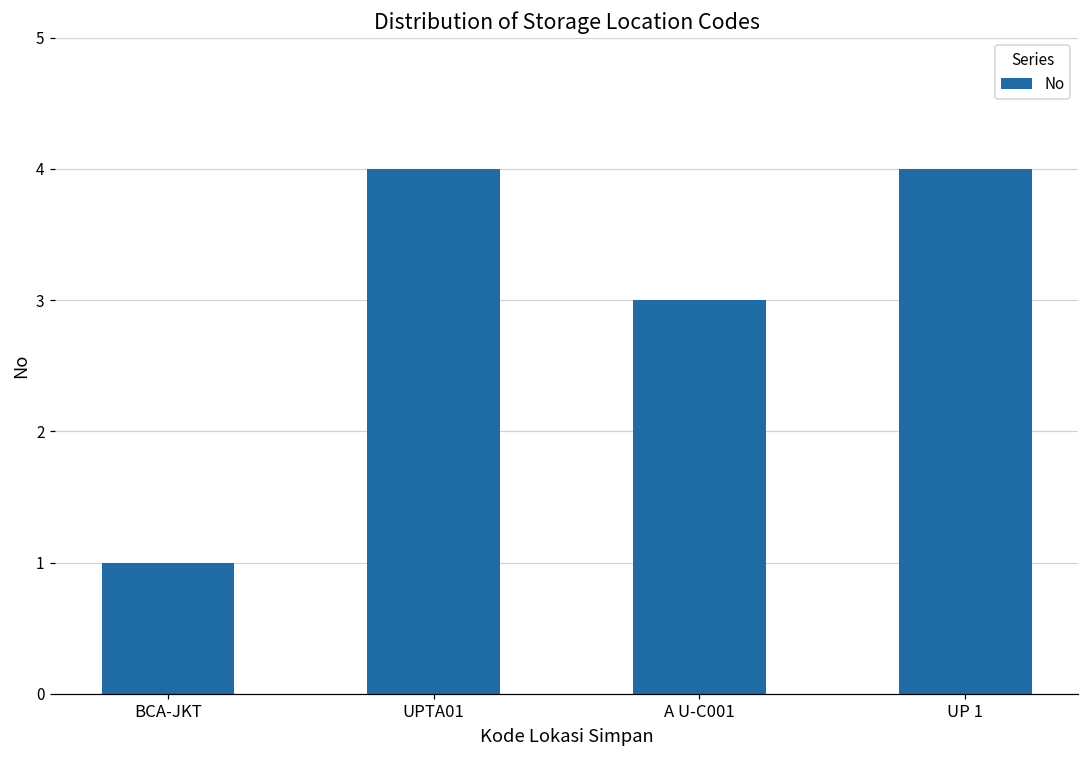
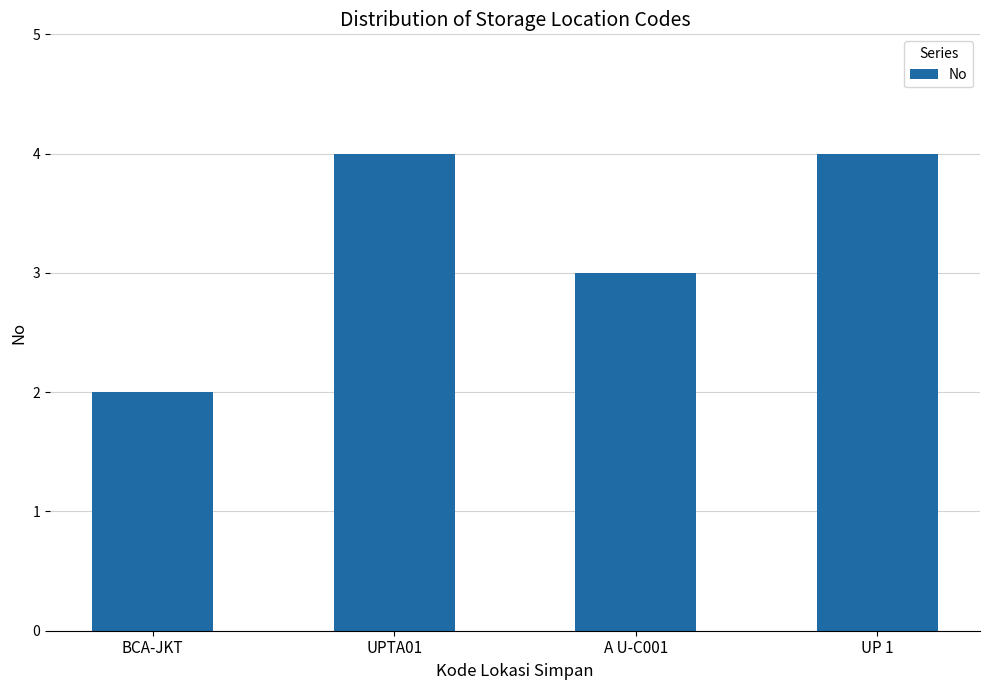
  {
-   "BCA-JKT": 1,
+   "BCA-JKT": 2,
    "UPTA01": 4,
    "A U-C001": 3,
    "UP 1": 4
  }
